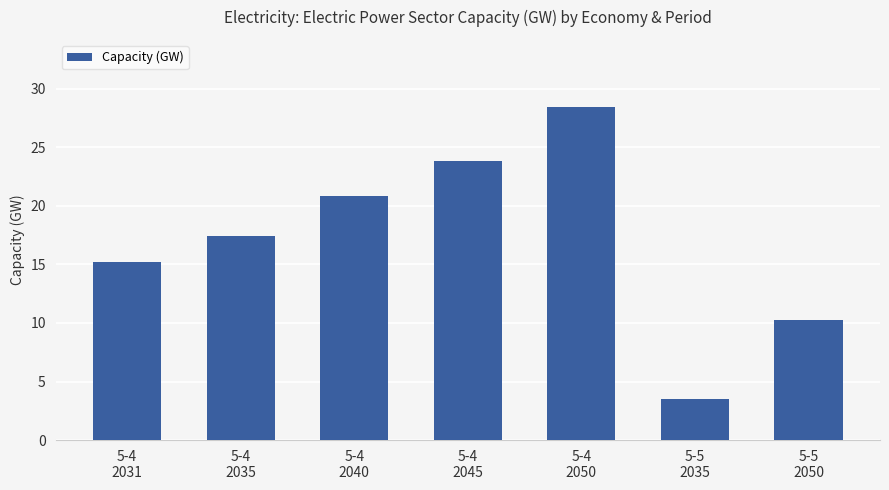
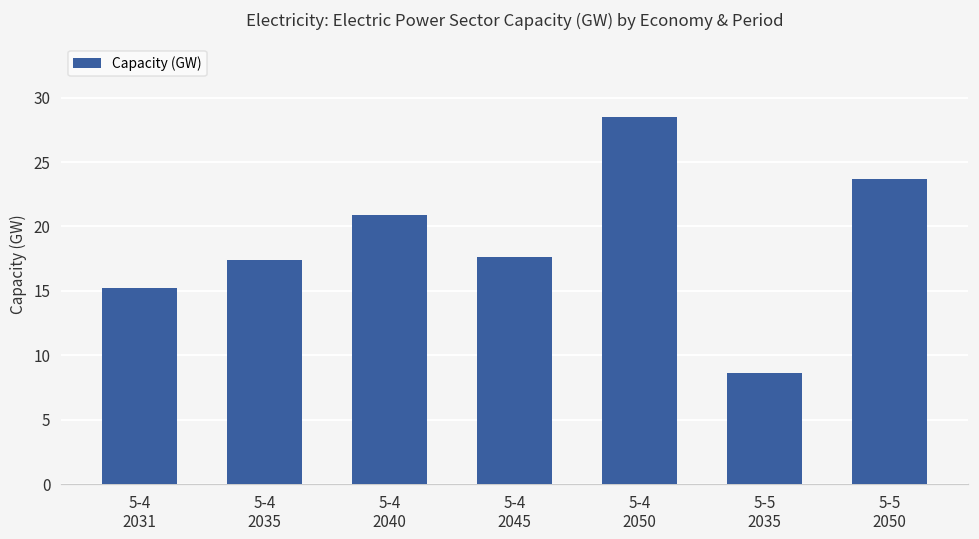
  {
    "5-4 2031": 15.2,
    "5-4 2035": 17.4,
    "5-4 2040": 20.9,
-   "5-4 2045": 23.9,
+   "5-4 2045": 17.6,
    "5-4 2050": 28.5,
-   "5-5 2035": 3.5,
-   "5-5 2050": 10.3
+   "5-5 2035": 8.6,
+   "5-5 2050": 23.7
  }
